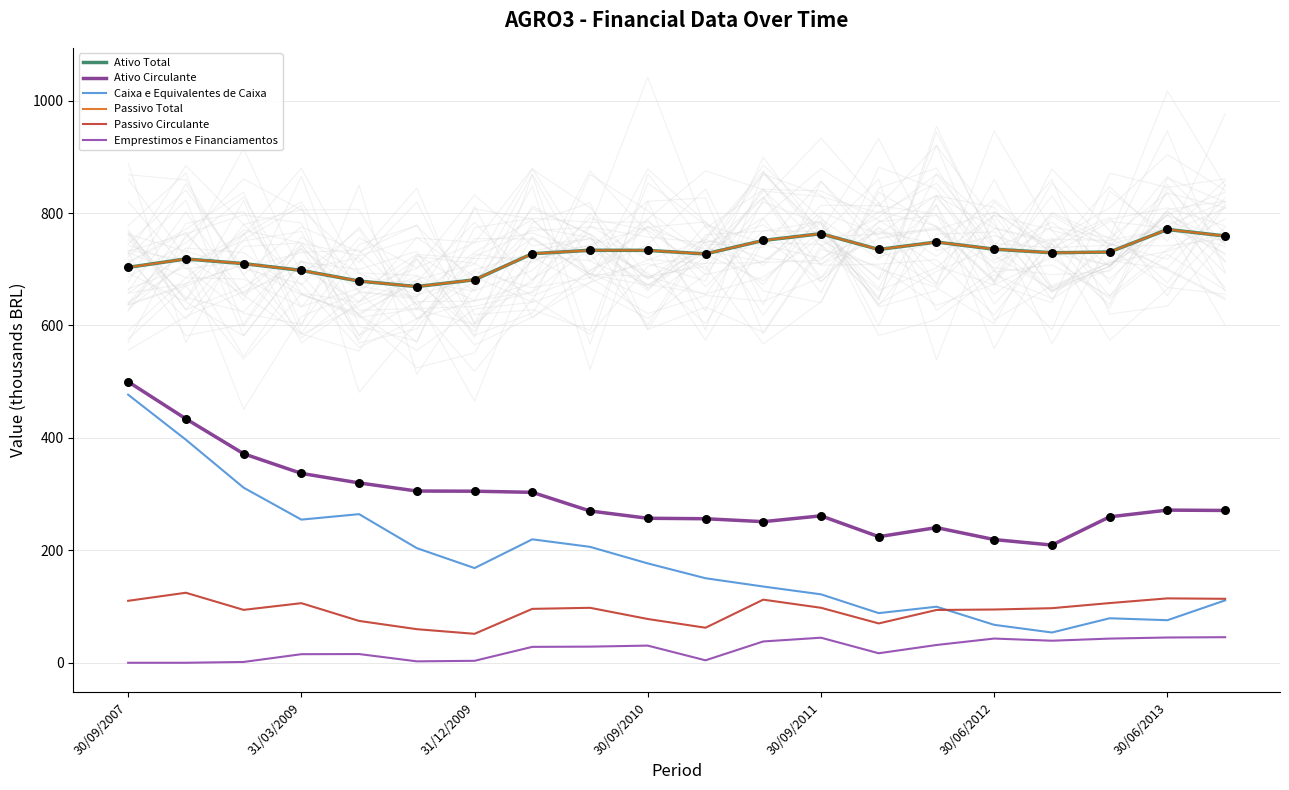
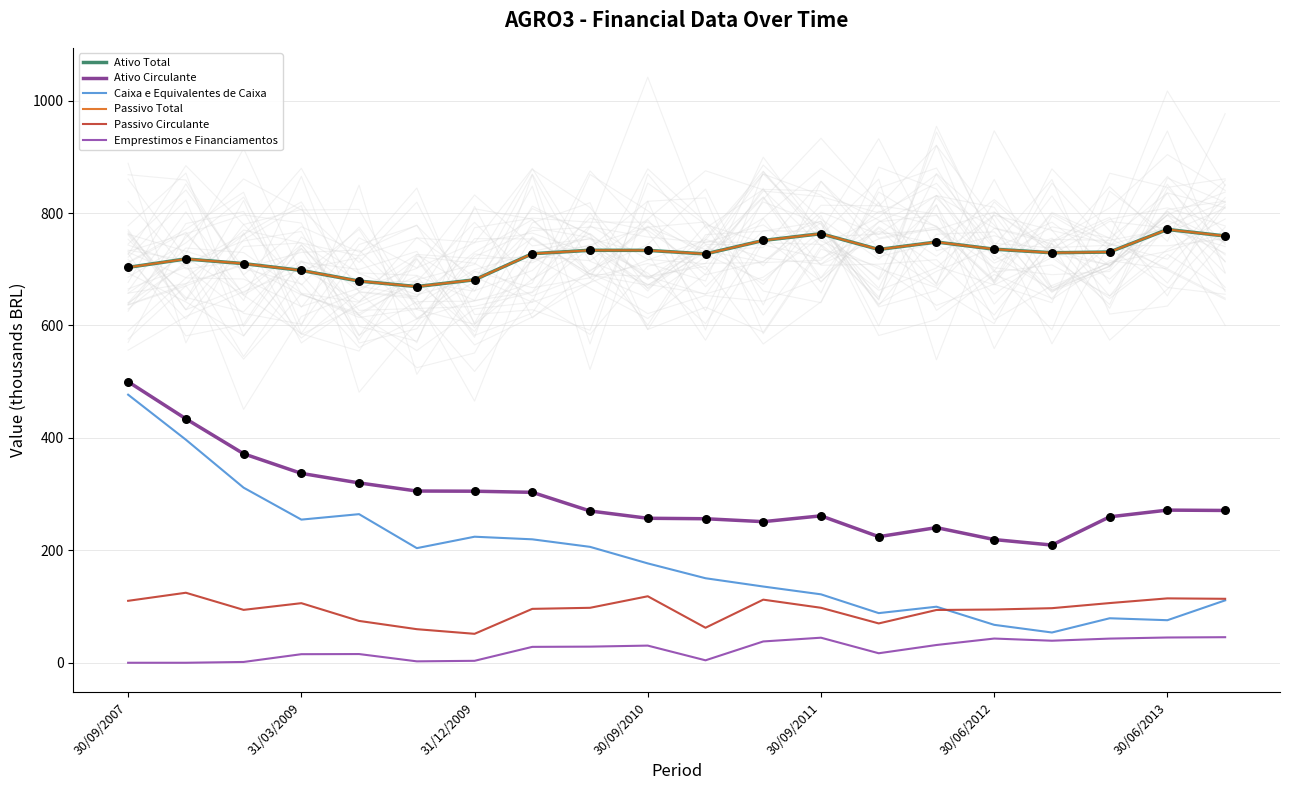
  {
    "Passivo Total": {
      "30/09/2007": 700,
      "30/09/2010": 730
    },
    "Caixa e Equivalentes de Caixa": {
      "30/09/2007": 480,
      "31/03/2009": 250,
-     "31/12/2009": 170,
+     "31/12/2009": 220,
      "30/09/2010": 180,
      "30/09/2011": 120,
      "30/06/2012": 70,
      "30/06/2013": 80
    },
    "Passivo Circulante": {
      "30/09/2007": 110,
      "31/03/2009": 110,
      "31/12/2009": 50,
-     "30/09/2010": 80,
+     "30/09/2010": 120,
      "30/09/2011": 100,
      "30/06/2012": 90,
      "30/06/2013": 110
    }
  }
